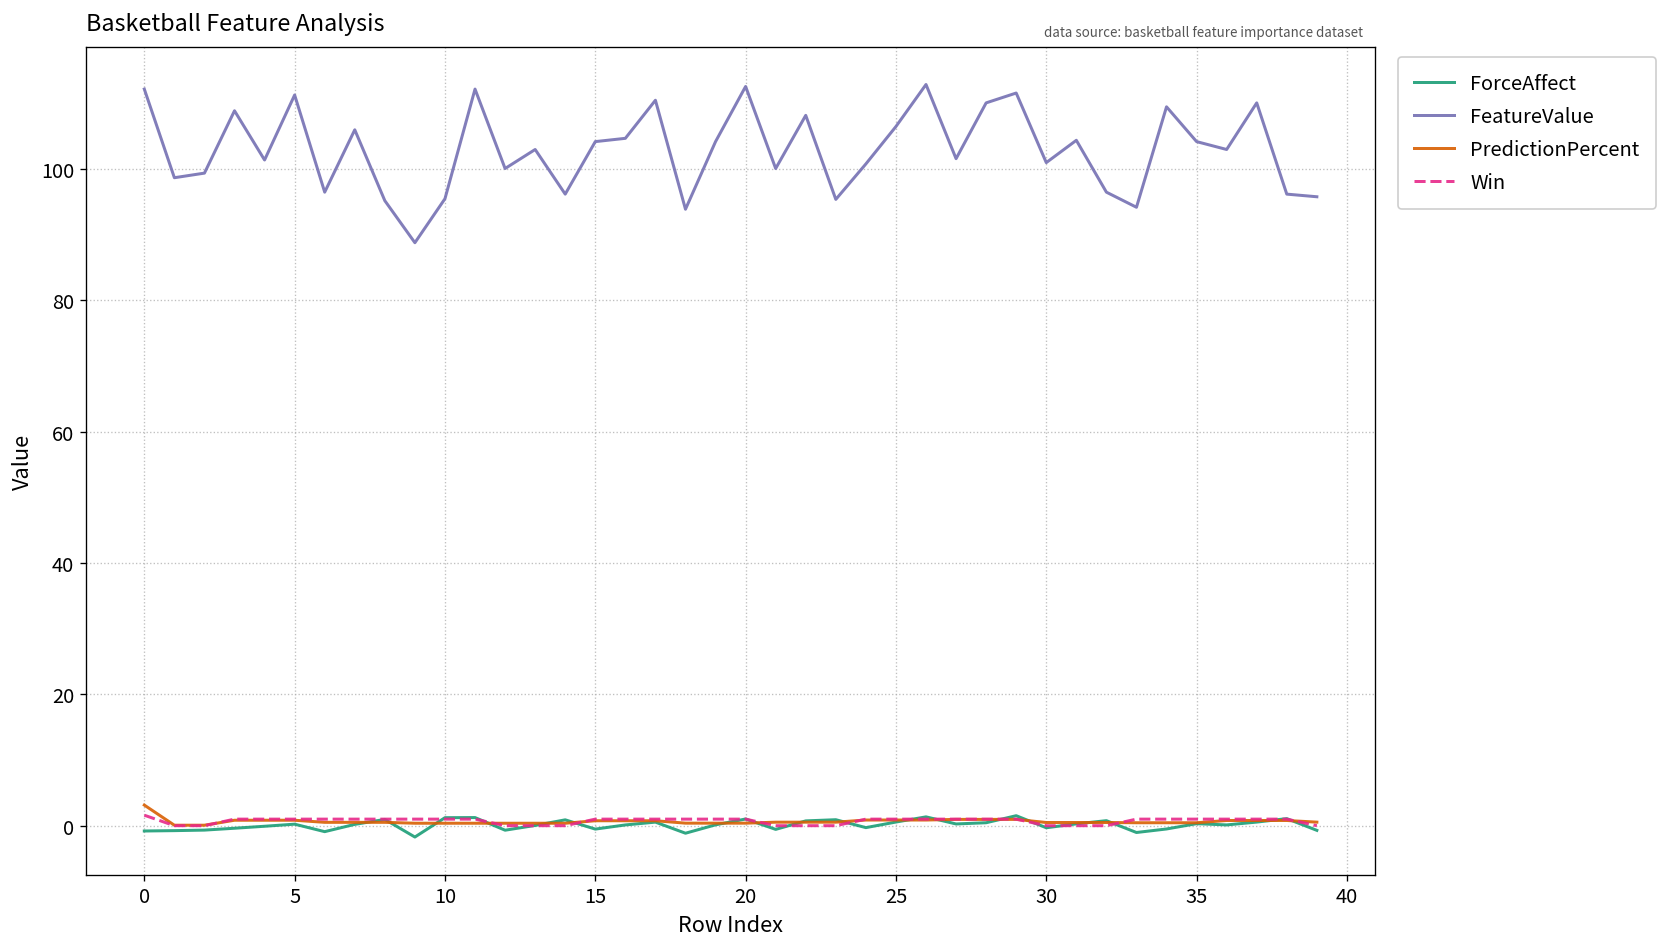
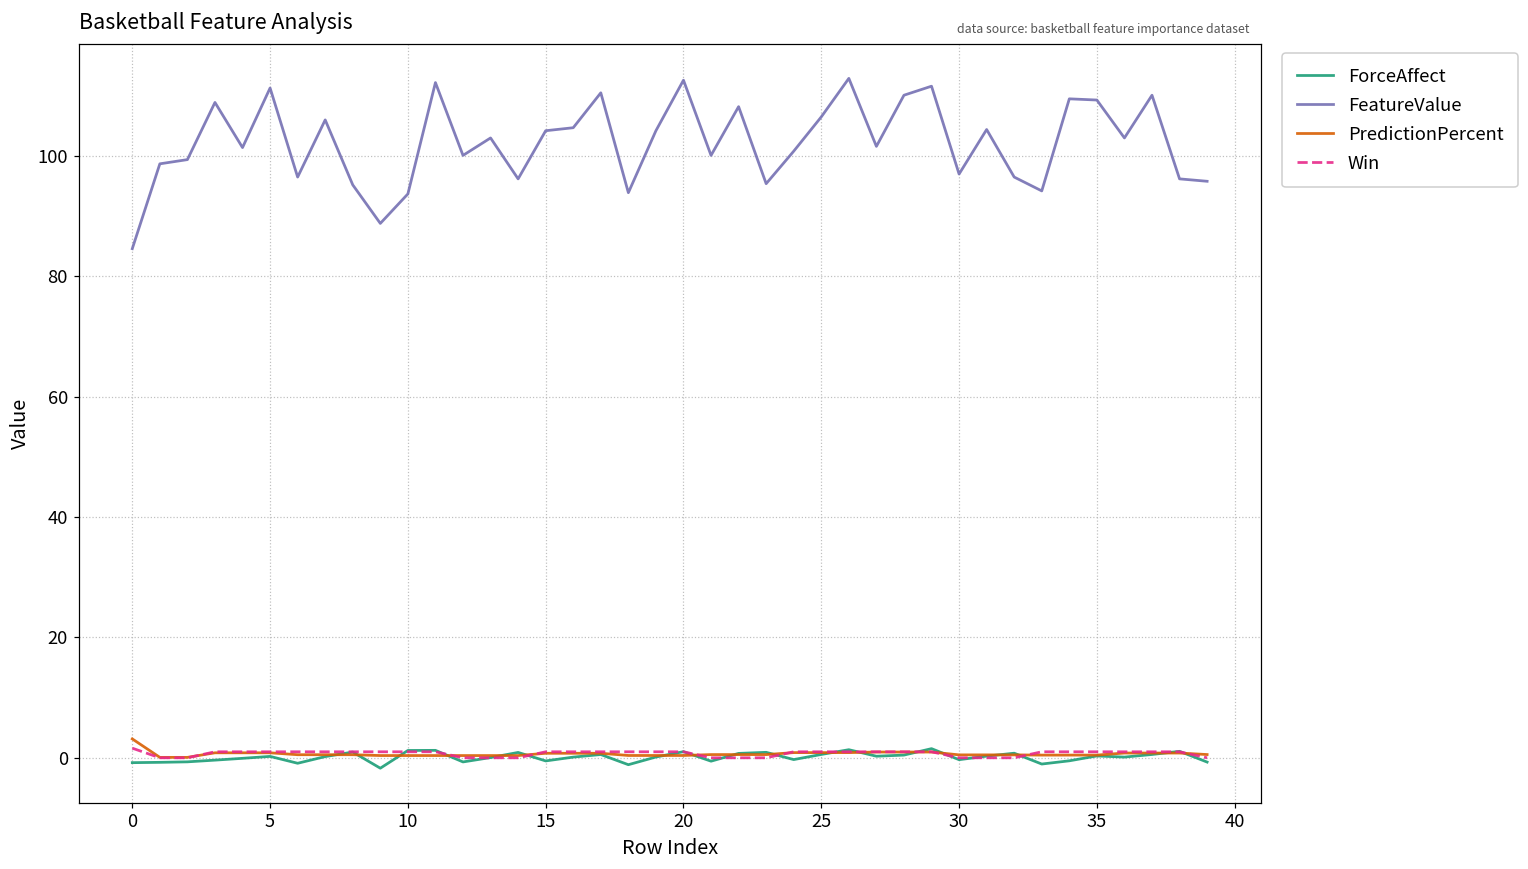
  {
    "ForceAffect": {
      "0": -1,
      "5": 0,
      "15": -1
    },
    "FeatureValue": {
-     "0": 112,
+     "0": 85,
      "5": 111,
-     "10": 96,
+     "10": 94,
      "15": 104,
      "20": 113,
      "25": 107,
-     "30": 101,
-     "35": 104
+     "30": 97,
+     "35": 109
    },
    "PredictionPercent": {
      "0": 3,
      "10": 0,
      "20": 0,
      "30": 0
    },
    "Win": {
      "0": 2,
      "35": 1
    }
  }
